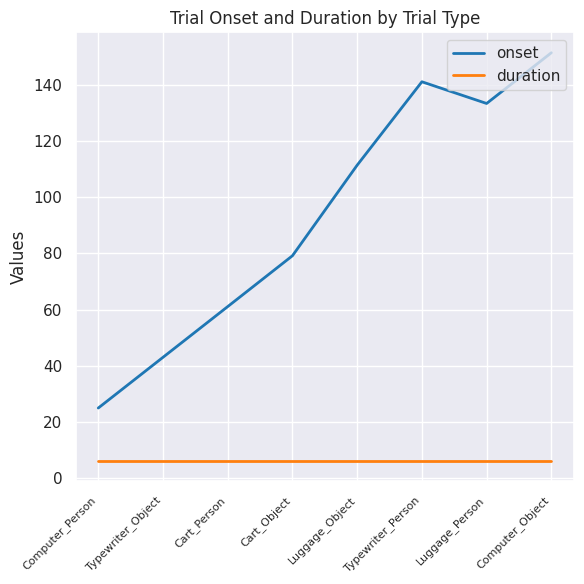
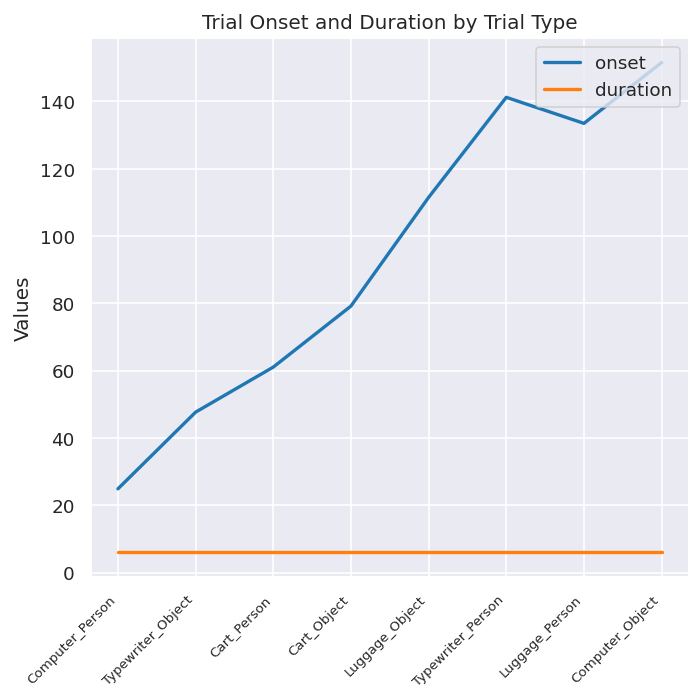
  {
    "onset": {
      "Computer_Person": 25,
-     "Typewriter_Object": 43,
+     "Typewriter_Object": 48,
      "Cart_Person": 61,
      "Cart_Object": 79,
      "Luggage_Object": 112,
      "Typewriter_Person": 141,
      "Luggage_Person": 134
    },
    "duration": {
      "Computer_Person": 6,
      "Typewriter_Object": 6,
      "Cart_Person": 6,
      "Cart_Object": 6,
      "Luggage_Object": 6,
      "Typewriter_Person": 6,
      "Luggage_Person": 6,
      "Computer_Object": 6
    }
  }
